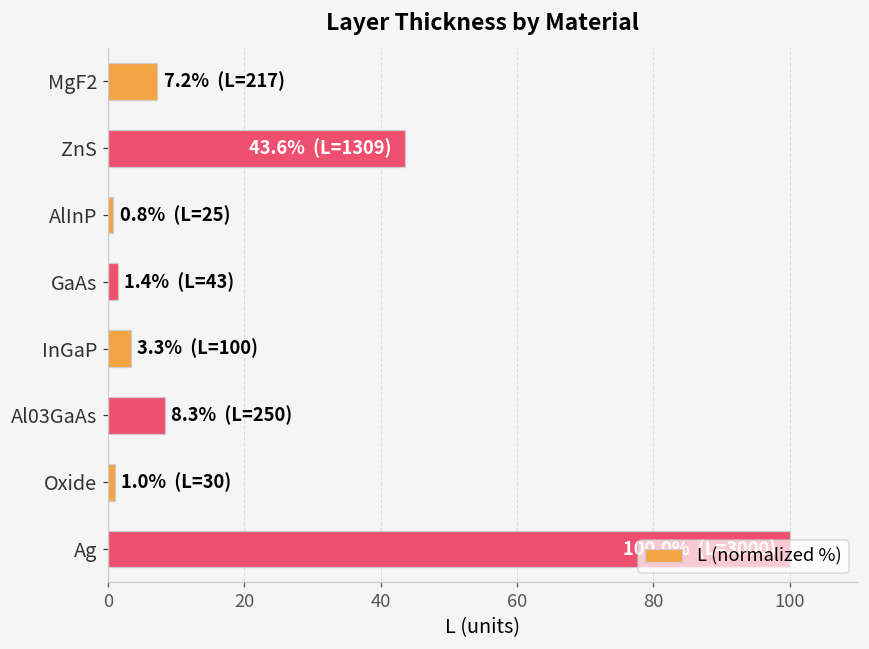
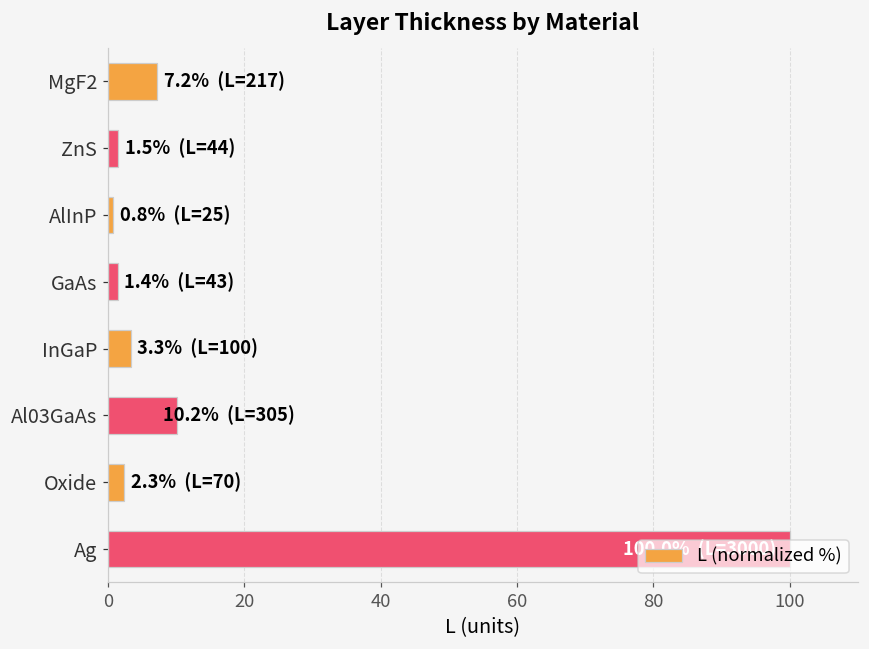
  {
    "MgF2": "7.2%",
-   "ZnS": "43.6% (L=1309)",
+   "ZnS": "1.5% (L=44)",
    "AlInP": "0.8%",
    "GaAs": "1.4%",
    "InGaP": "3.3%",
-   "Al03GaAs": "8.3% (L=250)",
-   "Oxide": "1.0% (L=30)"
+   "Al03GaAs": "10.2% (L=305)",
+   "Oxide": "2.3% (L=70)"
  }
